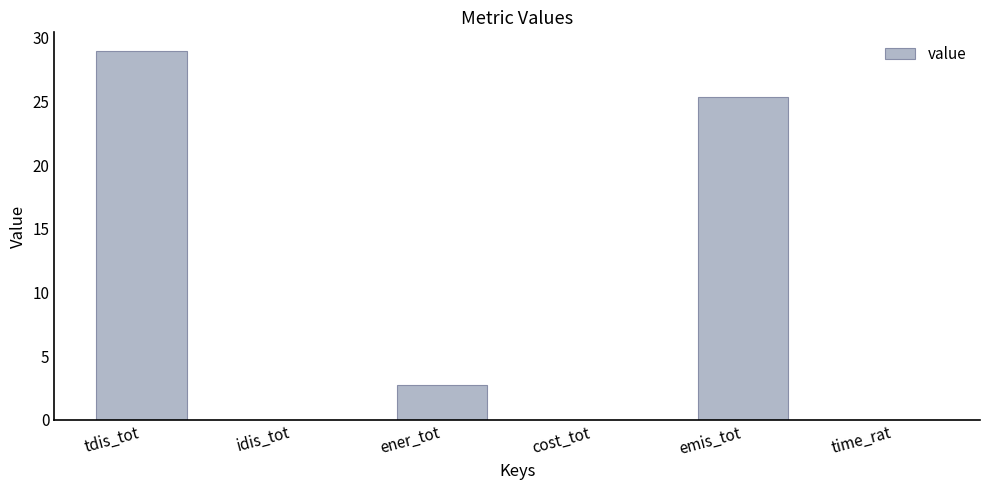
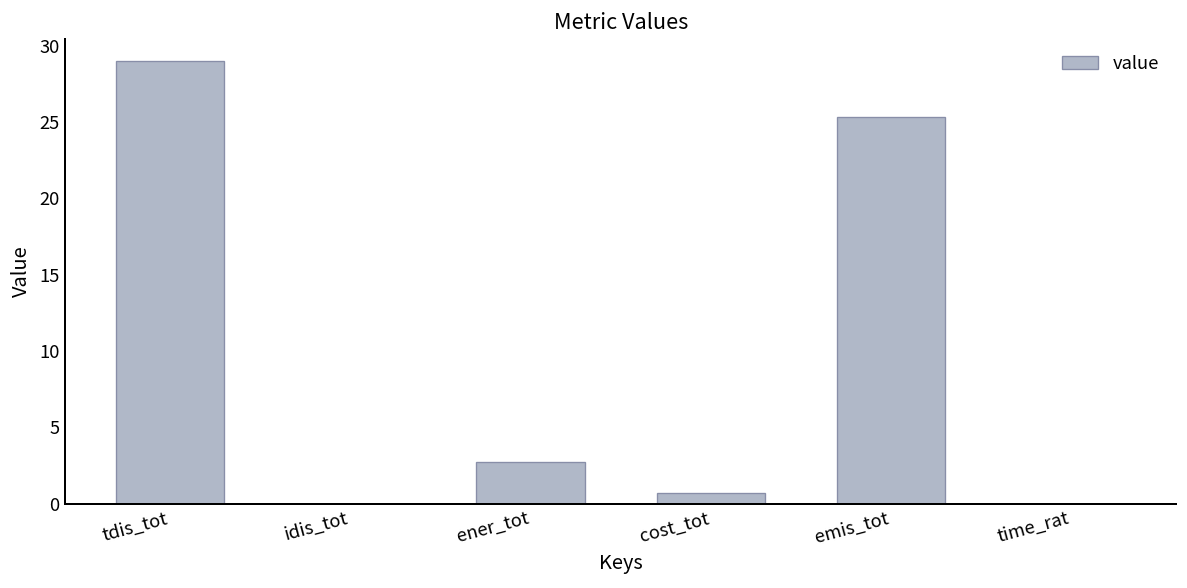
  {
    "tdis_tot": 29.0,
    "idis_tot": 0.0,
    "ener_tot": 2.7,
-   "cost_tot": 0.0,
+   "cost_tot": 0.7,
    "emis_tot": 25.3
  }
